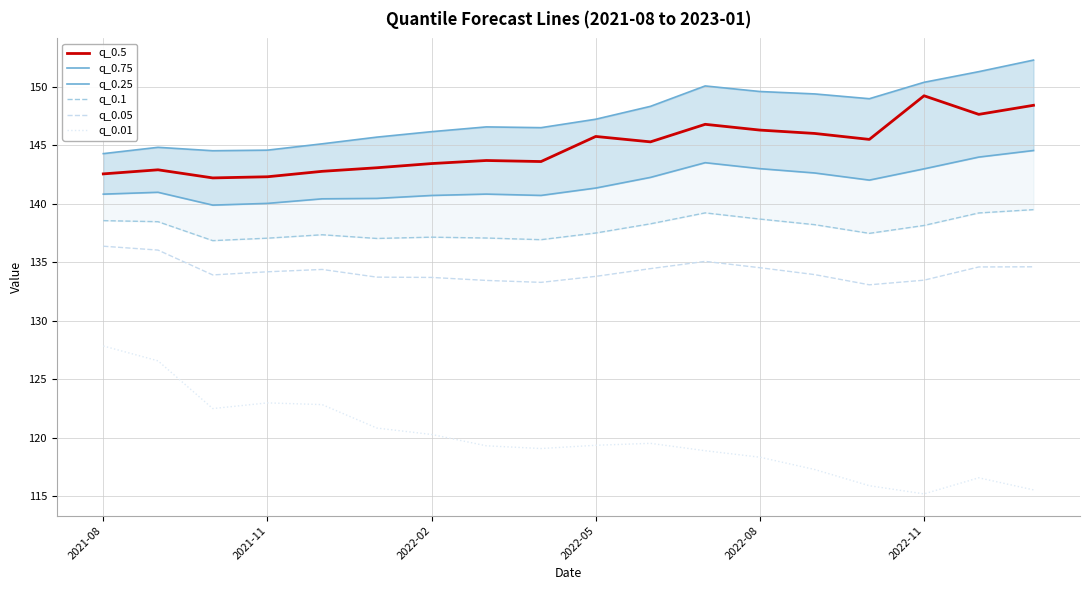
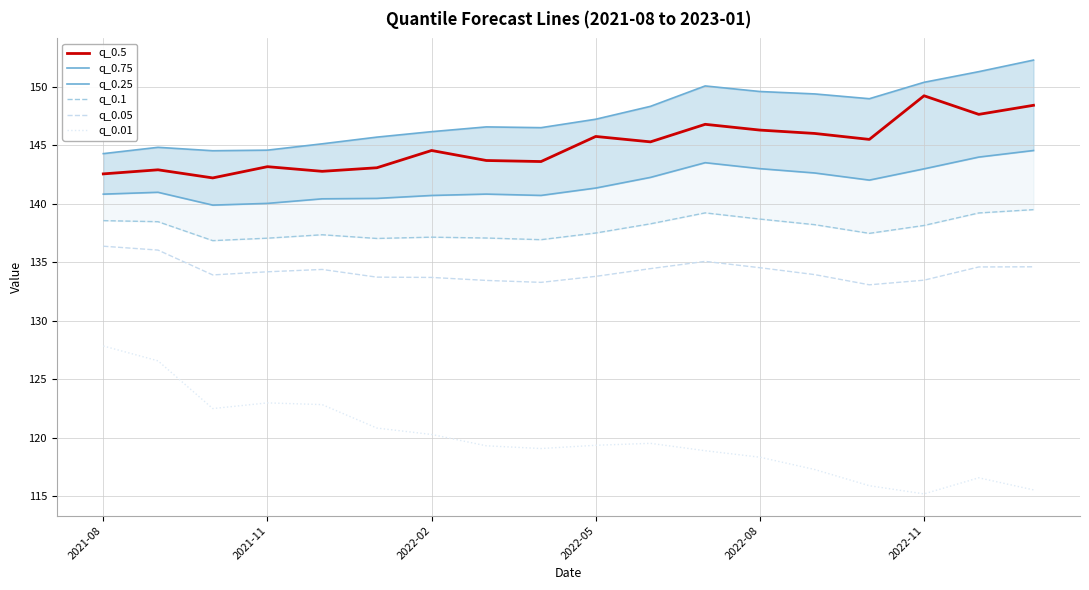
  {
    "q_0.5": {
      "2021-08": 142.6,
-     "2021-11": 142.3,
-     "2022-02": 143.4,
+     "2021-11": 143.2,
+     "2022-02": 144.6,
      "2022-05": 145.8,
      "2022-08": 146.3,
      "2022-11": 149.2
    }
  }
